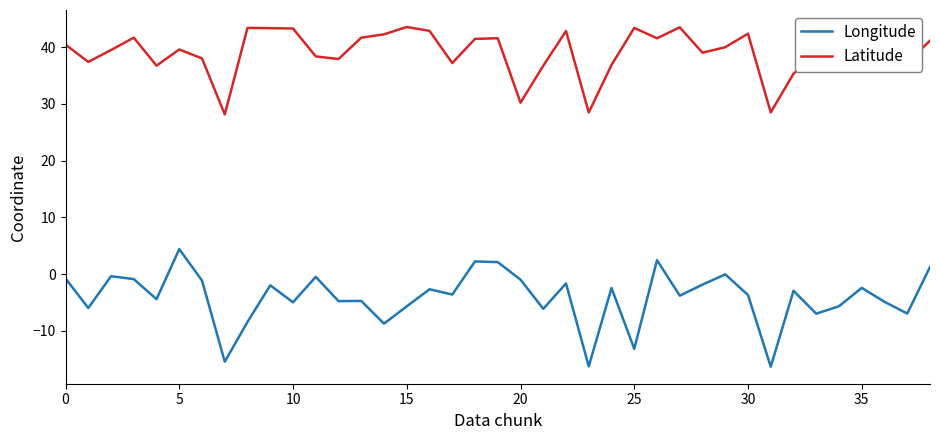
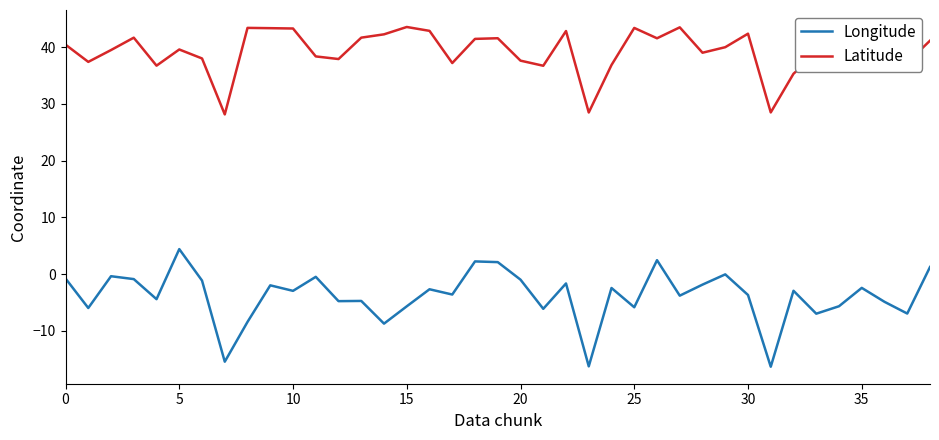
  {
    "Longitude": {
      "0": -1,
      "5": 4,
-     "10": -5,
+     "10": -3,
      "15": -6,
      "20": -1,
-     "25": -13,
+     "25": -6,
      "30": -4,
      "35": -2
    },
    "Latitude": {
      "0": 40,
      "5": 40,
      "10": 43,
      "15": 44,
-     "20": 30,
+     "20": 38,
      "25": 43,
      "30": 42
    }
  }
